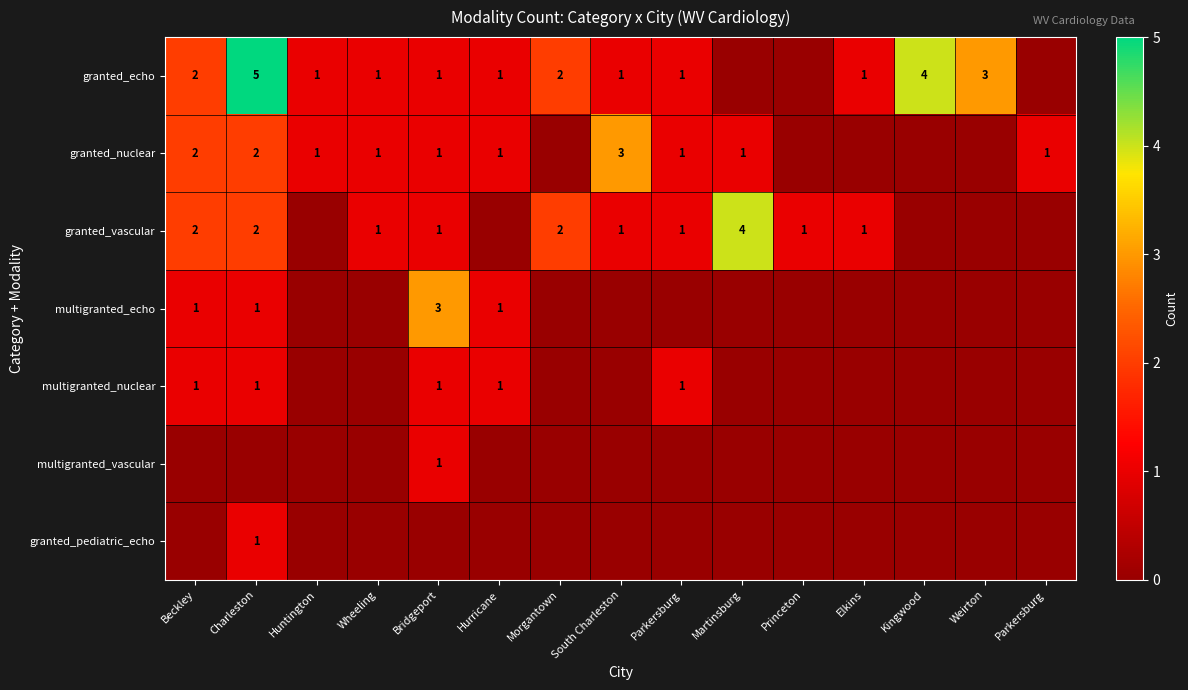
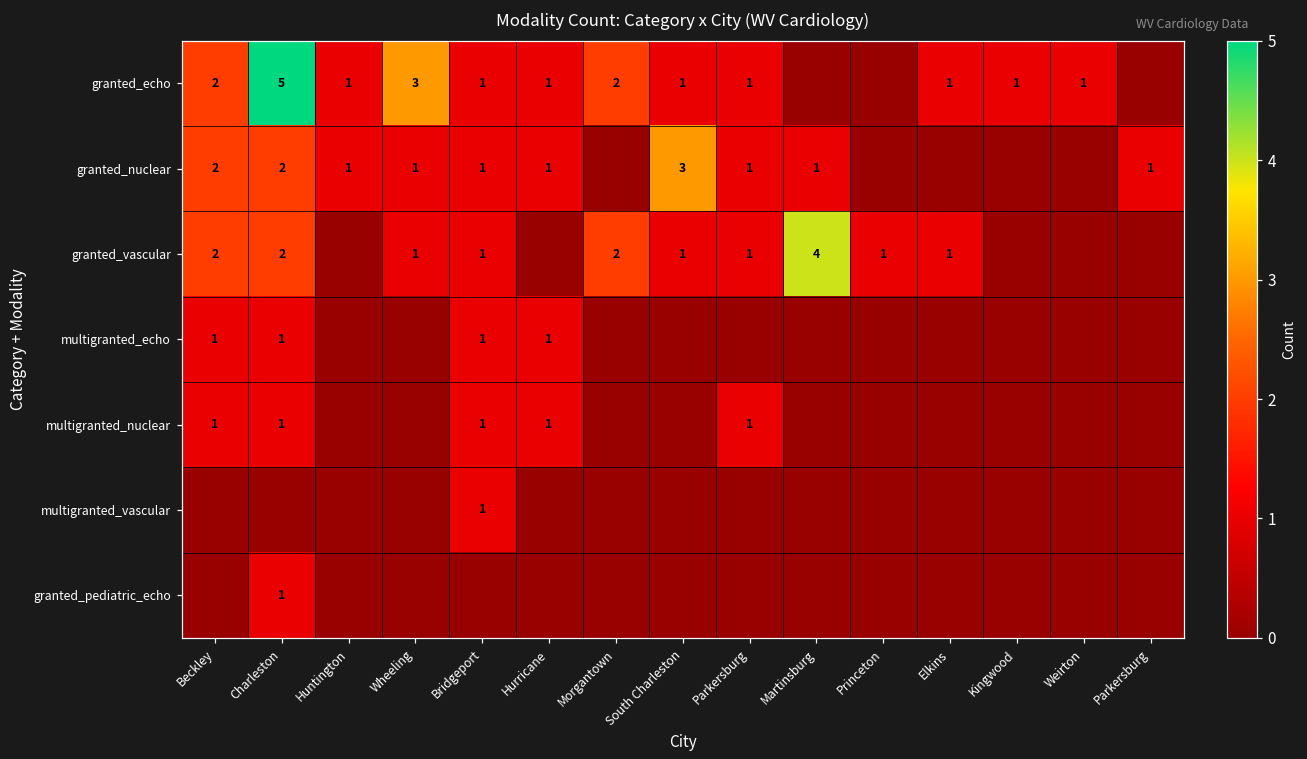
  {
    "granted_echo": {
      "Beckley": 2,
      "Charleston": 5,
      "Huntington": 1,
-     "Wheeling": 1,
+     "Wheeling": 3,
      "Bridgeport": 1,
      "Hurricane": 1,
      "Morgantown": 2,
      "South Charleston": 1,
      "Elkins": 1,
-     "Kingwood": 4,
-     "Weirton": 3
+     "Kingwood": 1,
+     "Weirton": 1
    },
    "granted_nuclear": {
      "Beckley": 2,
      "Charleston": 2,
      "Huntington": 1,
      "Wheeling": 1,
      "Bridgeport": 1,
      "Hurricane": 1,
      "South Charleston": 3,
      "Martinsburg": 1
    },
    "granted_vascular": {
      "Beckley": 2,
      "Charleston": 2,
      "Wheeling": 1,
      "Bridgeport": 1,
      "Morgantown": 2,
      "South Charleston": 1,
      "Martinsburg": 4,
      "Princeton": 1,
      "Elkins": 1
    },
    "multigranted_echo": {
      "Beckley": 1,
      "Charleston": 1,
-     "Bridgeport": 3,
+     "Bridgeport": 1,
      "Hurricane": 1
    },
    "multigranted_nuclear": {
      "Beckley": 1,
      "Charleston": 1,
      "Bridgeport": 1,
      "Hurricane": 1
    },
    "multigranted_vascular": {
      "Bridgeport": 1
    },
    "granted_pediatric_echo": {
      "Charleston": 1
    }
  }
